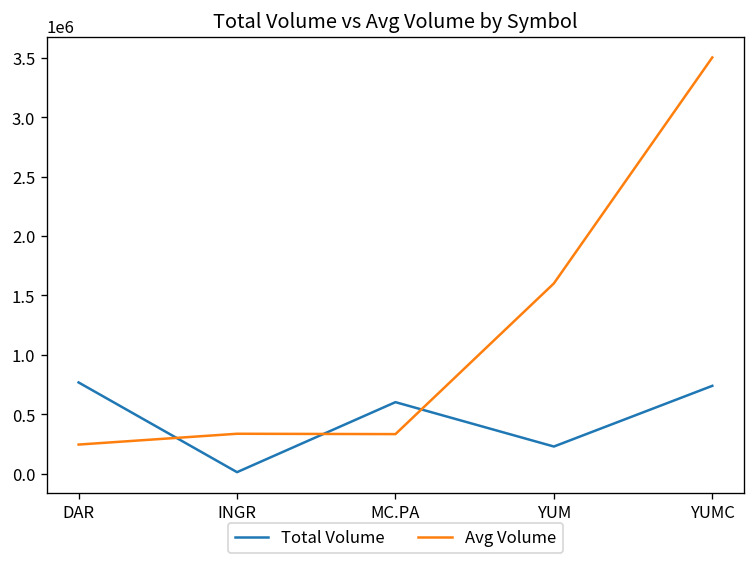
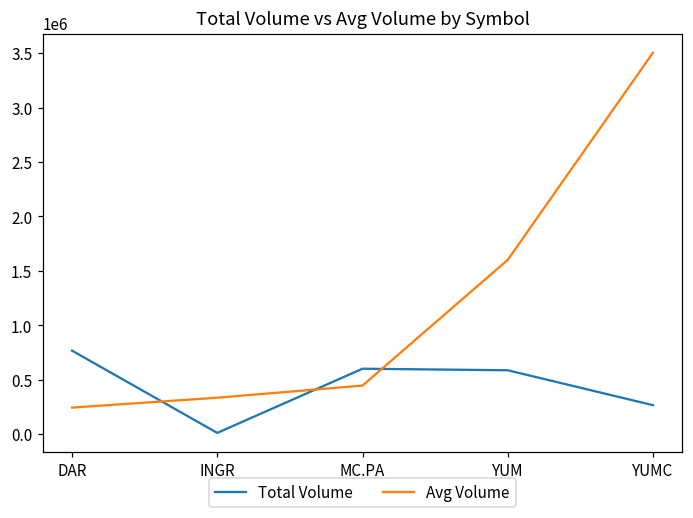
  {
    "Total Volume": {
      "DAR": 800000,
      "INGR": 0,
      "MC.PA": 600000,
-     "YUM": 200000,
-     "YUMC": 700000
+     "YUM": 600000,
+     "YUMC": 300000
    },
    "Avg Volume": {
      "DAR": 200000,
      "INGR": 300000,
-     "MC.PA": 300000,
+     "MC.PA": 400000,
      "YUM": 1600000,
      "YUMC": 3500000
    }
  }
